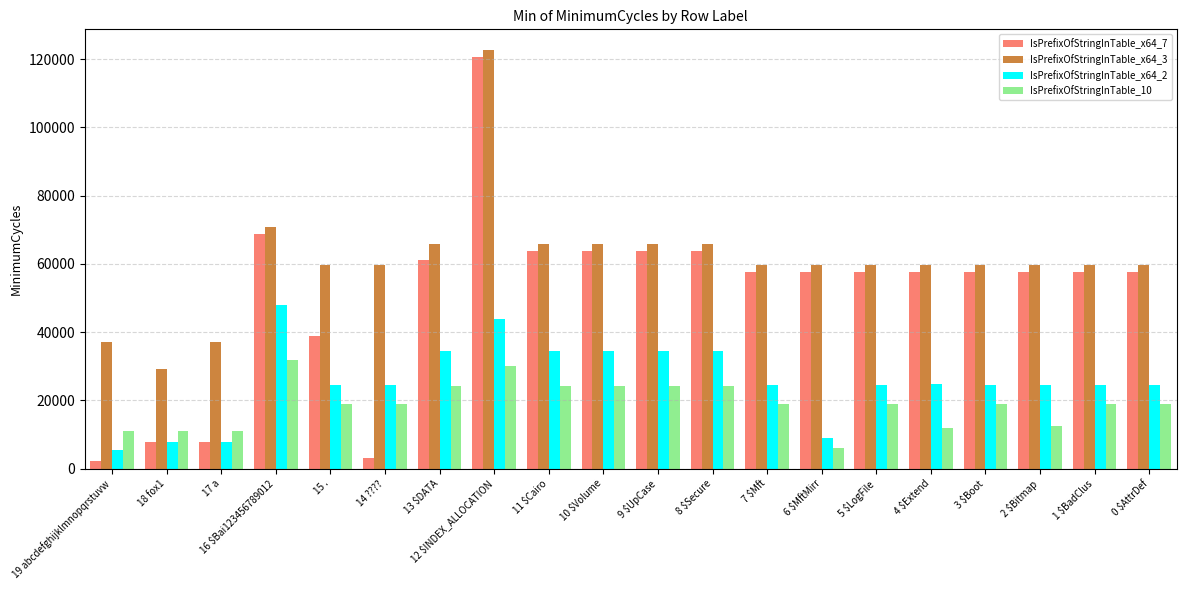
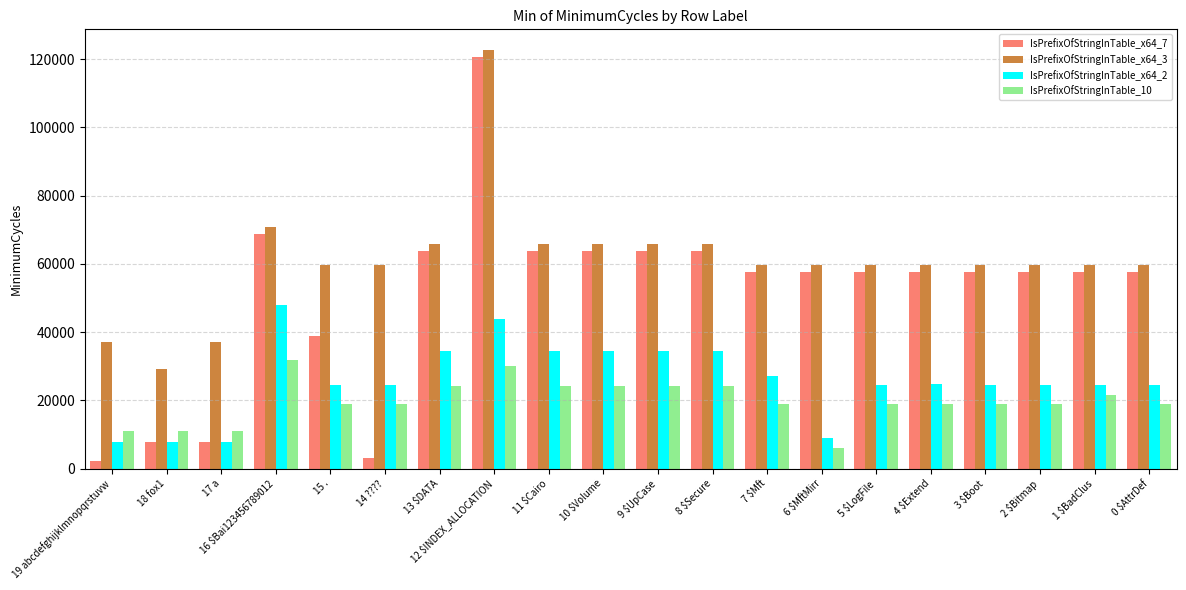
  {
    "IsPrefixOfStringInTable_x64_7": {
      "19 abcdefghijklmnopqrstuvw": 2000,
      "18 fox1": 8000,
      "17 a": 8000,
      "16 $Bai123456789012": 69000,
      "15 .": 39000,
      "14 ????": 3000,
-     "13 $DATA": 61000,
+     "13 $DATA": 64000,
      "12 $INDEX_ALLOCATION": 121000,
      "11 $Cairo": 64000,
      "10 $Volume": 64000,
      "9 $UpCase": 64000,
      "8 $Secure": 64000,
      "7 $Mft": 58000,
      "6 $MftMirr": 58000,
      "5 $LogFile": 58000,
      "4 $Extend": 58000,
      "3 $Boot": 58000,
      "2 $Bitmap": 58000,
      "1 $BadClus": 58000,
      "0 $AttrDef": 58000
    },
    "IsPrefixOfStringInTable_x64_3": {
      "19 abcdefghijklmnopqrstuvw": 37000,
      "18 fox1": 29000,
      "17 a": 37000,
      "16 $Bai123456789012": 71000,
      "15 .": 60000,
      "14 ????": 60000,
      "13 $DATA": 66000,
      "12 $INDEX_ALLOCATION": 123000,
      "11 $Cairo": 66000,
      "10 $Volume": 66000,
      "9 $UpCase": 66000,
      "8 $Secure": 66000,
      "7 $Mft": 60000,
      "6 $MftMirr": 60000,
      "5 $LogFile": 60000,
      "4 $Extend": 60000,
      "3 $Boot": 60000,
      "2 $Bitmap": 60000,
      "1 $BadClus": 60000,
      "0 $AttrDef": 60000
    },
    "IsPrefixOfStringInTable_x64_2": {
-     "19 abcdefghijklmnopqrstuvw": 6000,
+     "19 abcdefghijklmnopqrstuvw": 8000,
      "18 fox1": 8000,
      "17 a": 8000,
      "16 $Bai123456789012": 48000,
      "15 .": 25000,
      "14 ????": 25000,
      "13 $DATA": 34000,
      "12 $INDEX_ALLOCATION": 44000,
      "11 $Cairo": 34000,
      "10 $Volume": 34000,
      "9 $UpCase": 34000,
      "8 $Secure": 34000,
-     "7 $Mft": 25000,
+     "7 $Mft": 27000,
      "6 $MftMirr": 9000,
      "5 $LogFile": 25000,
      "4 $Extend": 25000,
      "3 $Boot": 25000,
      "2 $Bitmap": 25000,
      "1 $BadClus": 25000,
      "0 $AttrDef": 25000
    },
    "IsPrefixOfStringInTable_10": {
      "19 abcdefghijklmnopqrstuvw": 11000,
      "18 fox1": 11000,
      "17 a": 11000,
      "16 $Bai123456789012": 32000,
      "15 .": 19000,
      "14 ????": 19000,
      "13 $DATA": 24000,
      "12 $INDEX_ALLOCATION": 30000,
      "11 $Cairo": 24000,
      "10 $Volume": 24000,
      "9 $UpCase": 24000,
      "8 $Secure": 24000,
      "7 $Mft": 19000,
      "6 $MftMirr": 6000,
      "5 $LogFile": 19000,
-     "4 $Extend": 12000,
+     "4 $Extend": 19000,
      "3 $Boot": 19000,
-     "2 $Bitmap": 13000,
-     "1 $BadClus": 19000,
+     "2 $Bitmap": 19000,
+     "1 $BadClus": 22000,
      "0 $AttrDef": 19000
    }
  }
